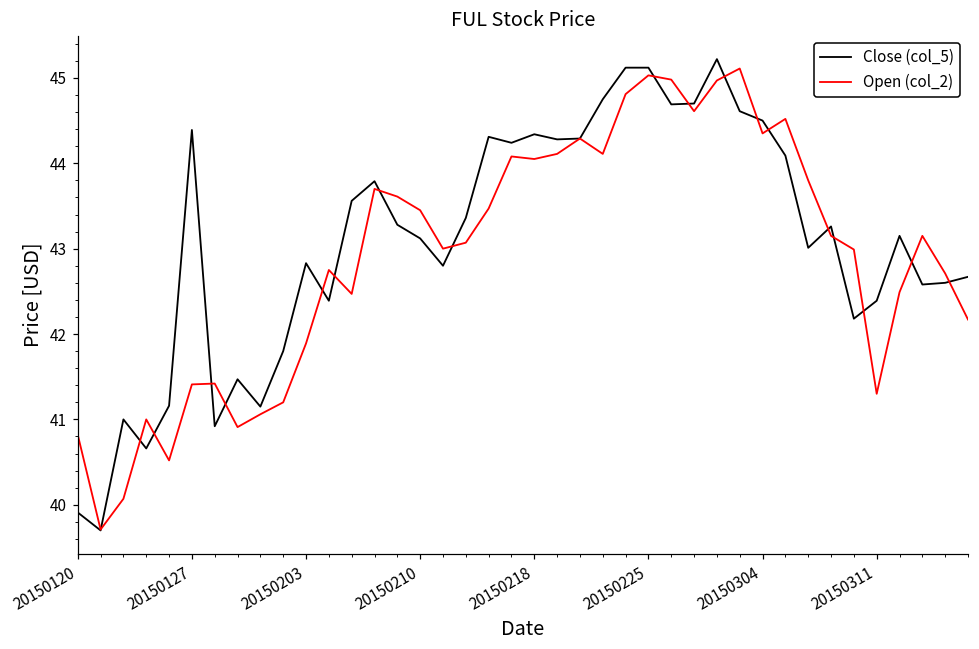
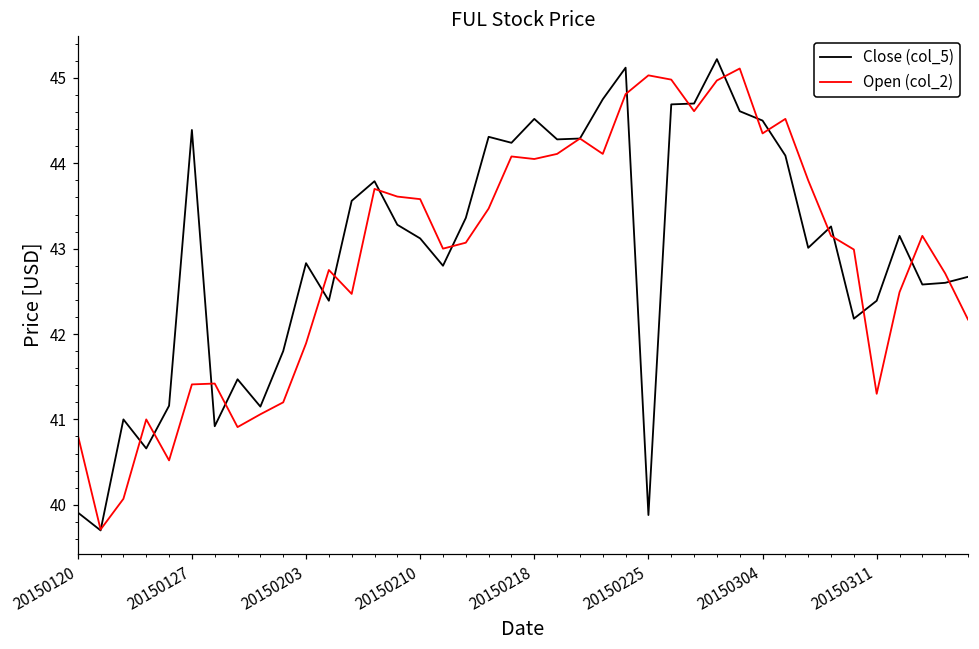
  {
    "Close (col_5)": {
      "20150120": 39.9,
      "20150127": 44.4,
      "20150203": 42.8,
      "20150210": 43.1,
-     "20150218": 44.3,
-     "20150225": 45.1,
+     "20150218": 44.5,
+     "20150225": 39.9,
      "20150304": 44.5,
      "20150311": 42.4
    },
    "Open (col_2)": {
      "20150120": 40.8,
      "20150127": 41.4,
      "20150203": 41.9,
-     "20150210": 43.5,
+     "20150210": 43.6,
      "20150218": 44.1,
      "20150225": 45.0,
      "20150304": 44.4,
      "20150311": 41.3
    }
  }
